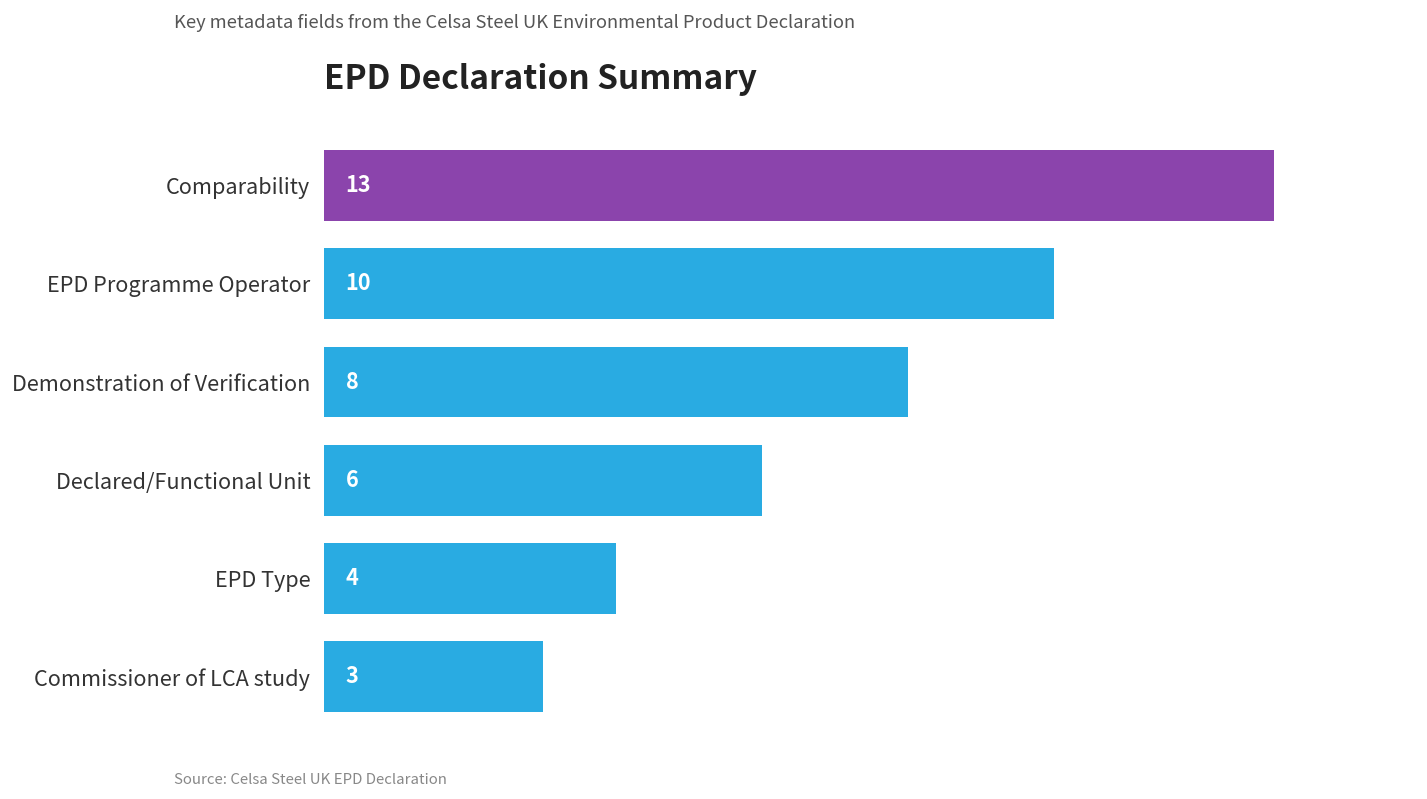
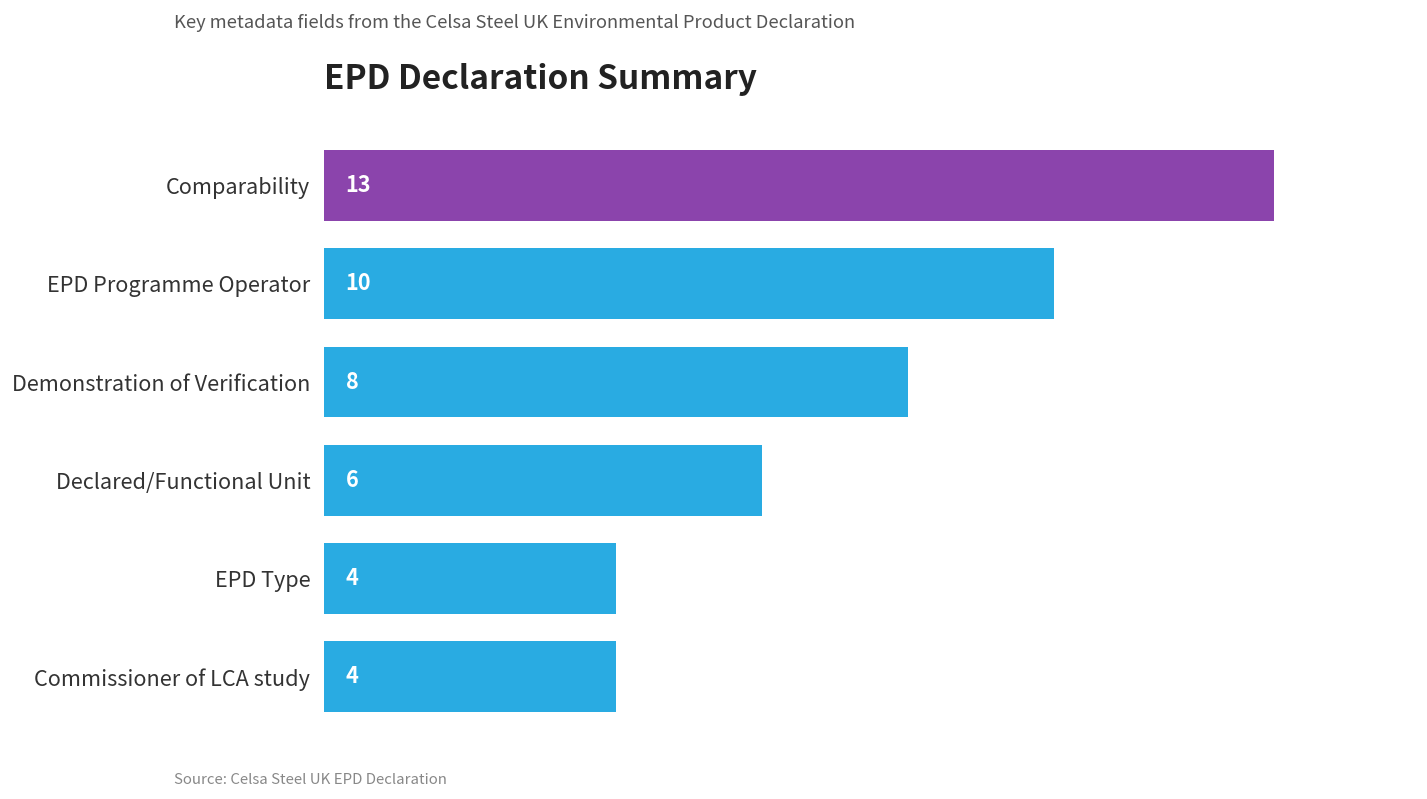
  {
    "Comparability": 13,
    "EPD Programme Operator": 10,
    "Demonstration of Verification": 8,
    "Declared/Functional Unit": 6,
    "EPD Type": 4,
-   "Commissioner of LCA study": 3
+   "Commissioner of LCA study": 4
  }
